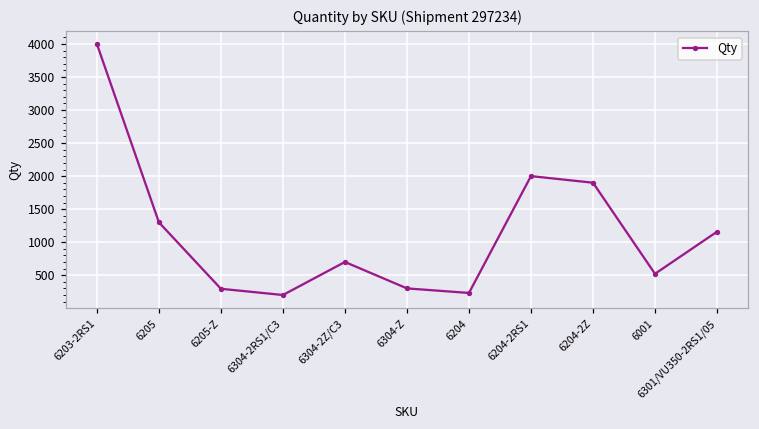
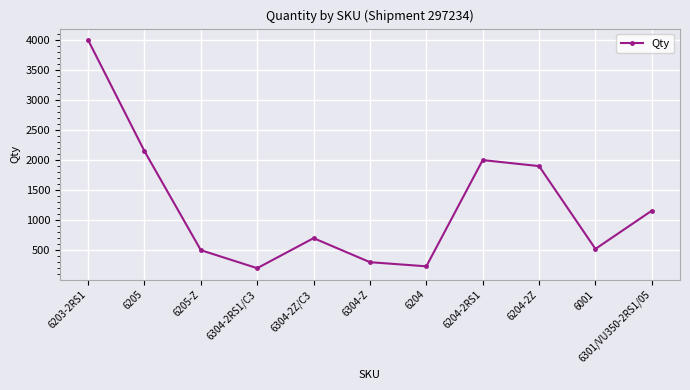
  {
    "6203-2RS1": 4000,
-   "6205": 1300,
-   "6205-Z": 300,
+   "6205": 2100,
+   "6205-Z": 500,
    "6304-2RS1/C3": 200,
    "6304-2Z/C3": 700,
    "6304-Z": 300,
    "6204": 200,
    "6204-2RS1": 2000,
    "6204-2Z": 1900,
    "6001": 500,
    "6301/VU350-2RS1/05": 1200
  }
